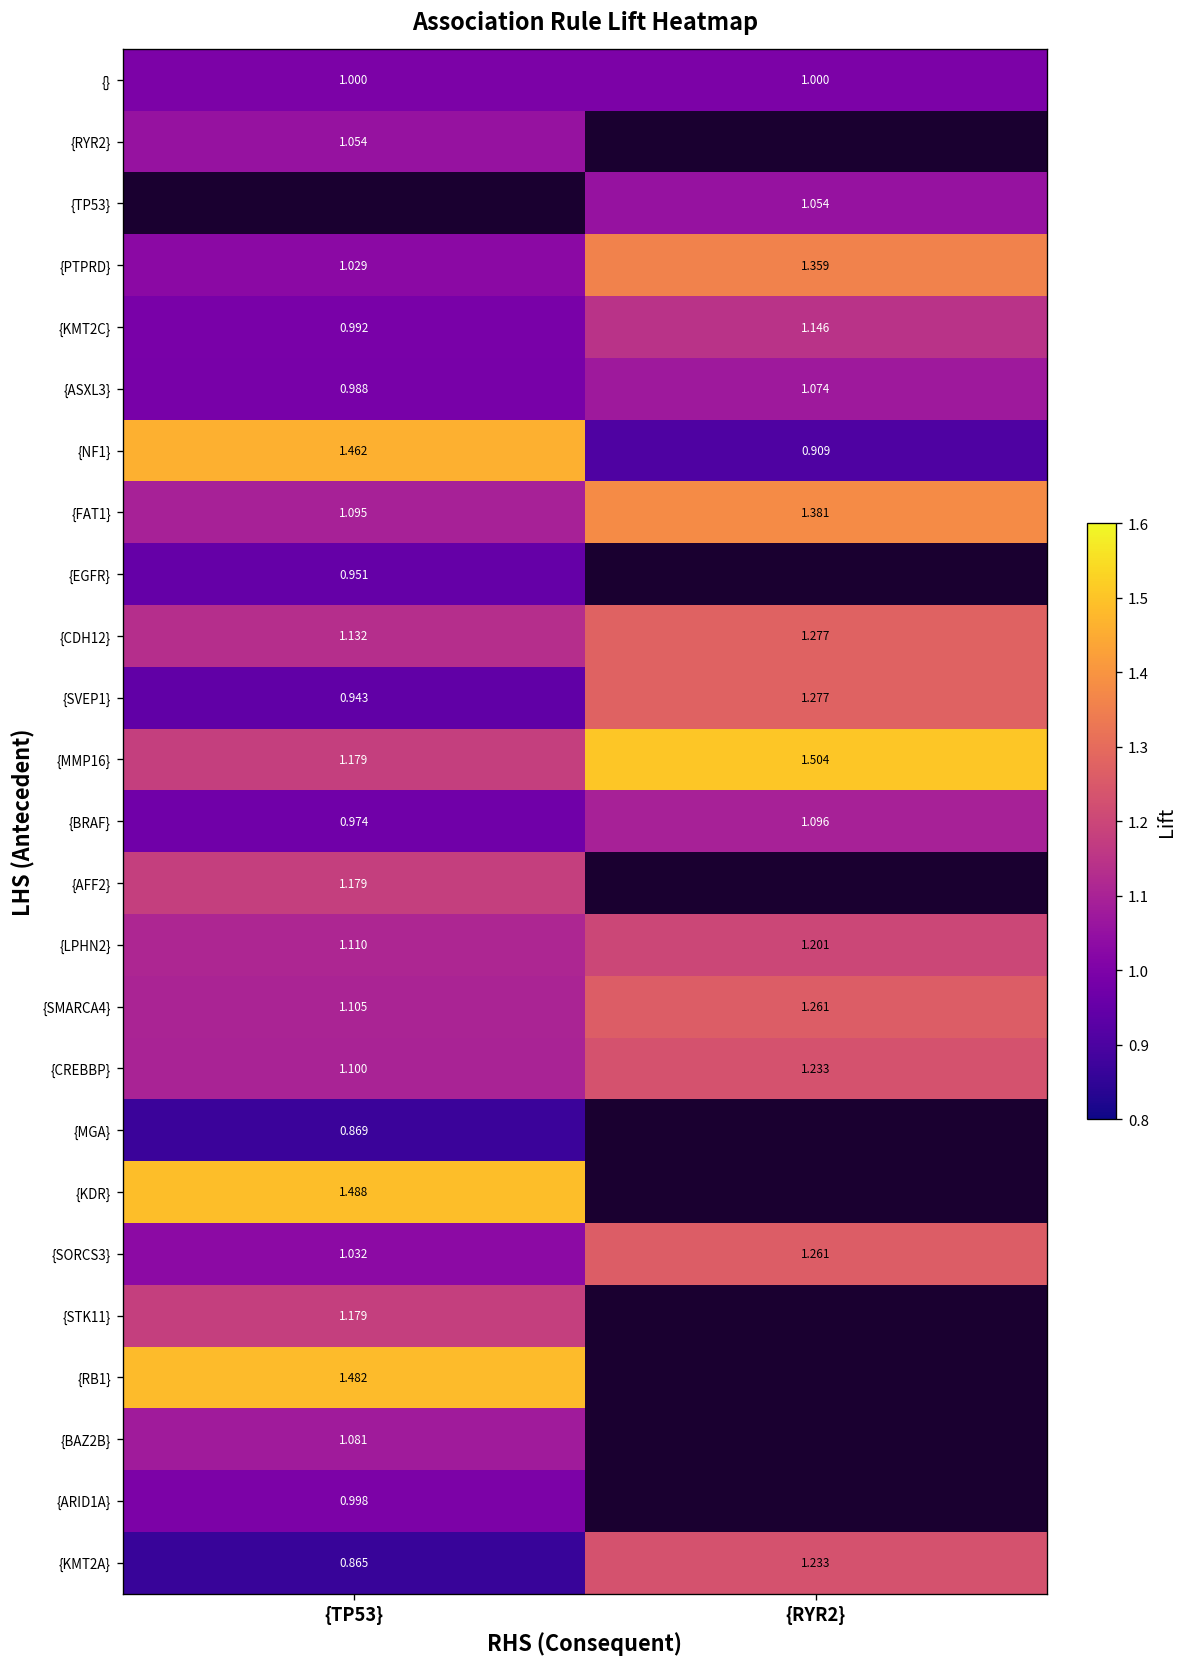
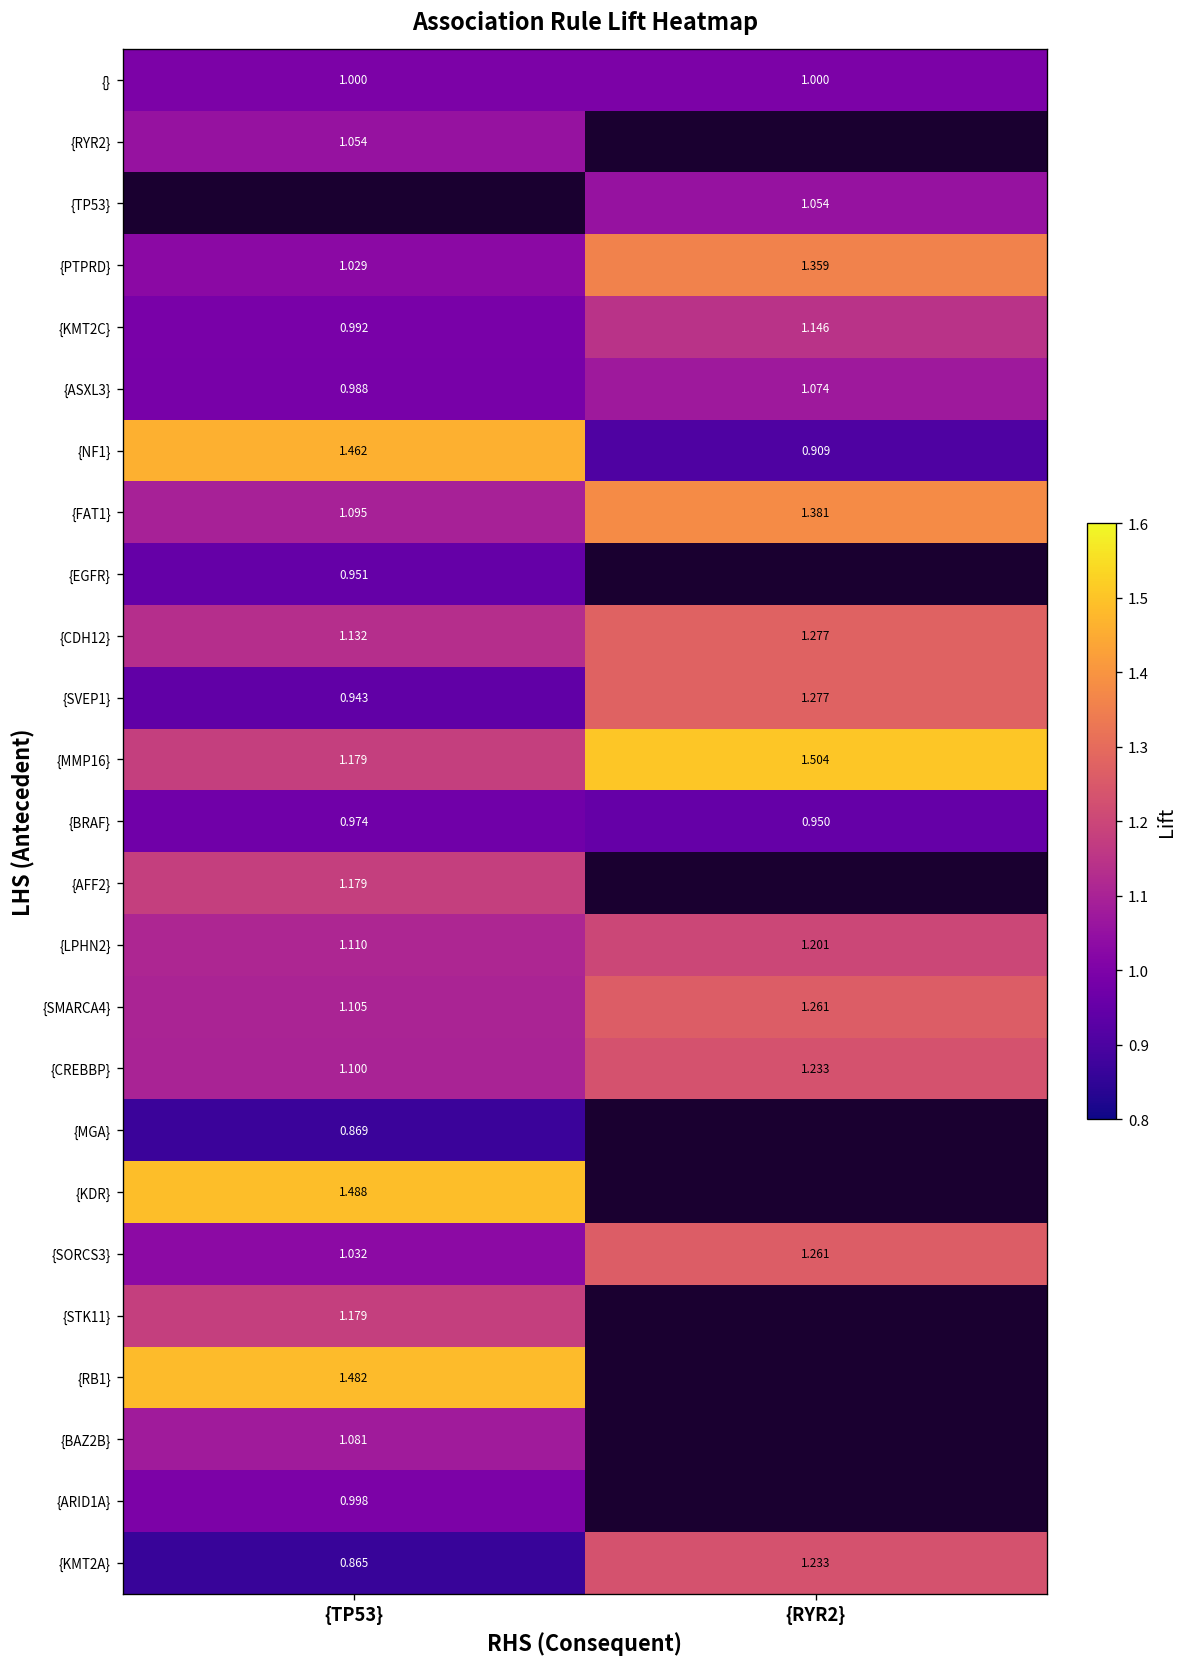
  {
    "{}": {
      "{TP53}": 1.000,
      "{RYR2}": 1.000
    },
    "{RYR2}": {
      "{TP53}": 1.054
    },
    "{TP53}": {
      "{RYR2}": 1.054
    },
    "{PTPRD}": {
      "{TP53}": 1.029,
      "{RYR2}": 1.359
    },
    "{KMT2C}": {
      "{TP53}": 0.992,
      "{RYR2}": 1.146
    },
    "{ASXL3}": {
      "{TP53}": 0.988,
      "{RYR2}": 1.074
    },
    "{NF1}": {
      "{TP53}": 1.462,
      "{RYR2}": 0.909
    },
    "{FAT1}": {
      "{TP53}": 1.095,
      "{RYR2}": 1.381
    },
    "{EGFR}": {
      "{TP53}": 0.951
    },
    "{CDH12}": {
      "{TP53}": 1.132,
      "{RYR2}": 1.277
    },
    "{SVEP1}": {
      "{TP53}": 0.943,
      "{RYR2}": 1.277
    },
    "{MMP16}": {
      "{TP53}": 1.179,
      "{RYR2}": 1.504
    },
    "{BRAF}": {
      "{TP53}": 0.974,
-     "{RYR2}": 1.096
+     "{RYR2}": 0.950
    },
    "{AFF2}": {
      "{TP53}": 1.179
    },
    "{LPHN2}": {
      "{TP53}": 1.110,
      "{RYR2}": 1.201
    },
    "{SMARCA4}": {
      "{TP53}": 1.105,
      "{RYR2}": 1.261
    },
    "{CREBBP}": {
      "{TP53}": 1.100,
      "{RYR2}": 1.233
    },
    "{MGA}": {
      "{TP53}": 0.869
    },
    "{KDR}": {
      "{TP53}": 1.488
    },
    "{SORCS3}": {
      "{TP53}": 1.032,
      "{RYR2}": 1.261
    },
    "{STK11}": {
      "{TP53}": 1.179
    },
    "{RB1}": {
      "{TP53}": 1.482
    },
    "{BAZ2B}": {
      "{TP53}": 1.081
    },
    "{ARID1A}": {
      "{TP53}": 0.998
    },
    "{KMT2A}": {
      "{TP53}": 0.865,
      "{RYR2}": 1.233
    }
  }
